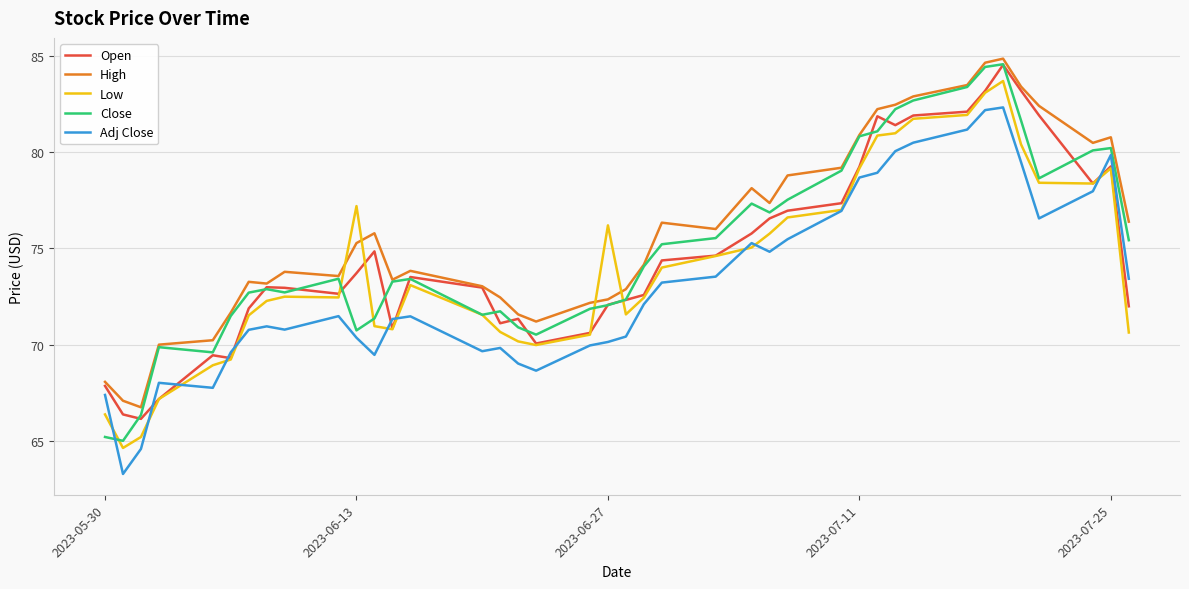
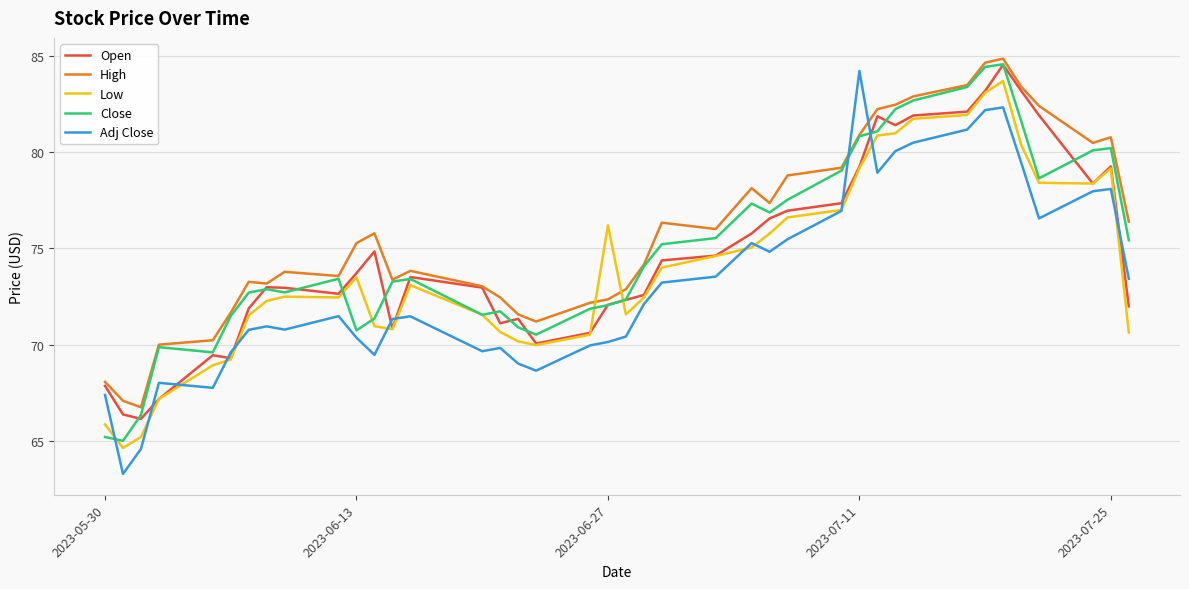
  {
    "Low": {
-     "2023-05-30": 66.4,
-     "2023-06-13": 77.2,
+     "2023-05-30": 65.9,
+     "2023-06-13": 73.5,
      "2023-06-27": 76.2
    },
    "Close": {
      "2023-05-30": 65.2,
      "2023-06-13": 70.8,
      "2023-07-25": 80.2
    },
    "Adj Close": {
      "2023-05-30": 67.4,
      "2023-06-13": 70.4,
      "2023-06-27": 70.2,
-     "2023-07-11": 78.7,
-     "2023-07-25": 79.9
+     "2023-07-11": 84.2,
+     "2023-07-25": 78.1
    }
  }
